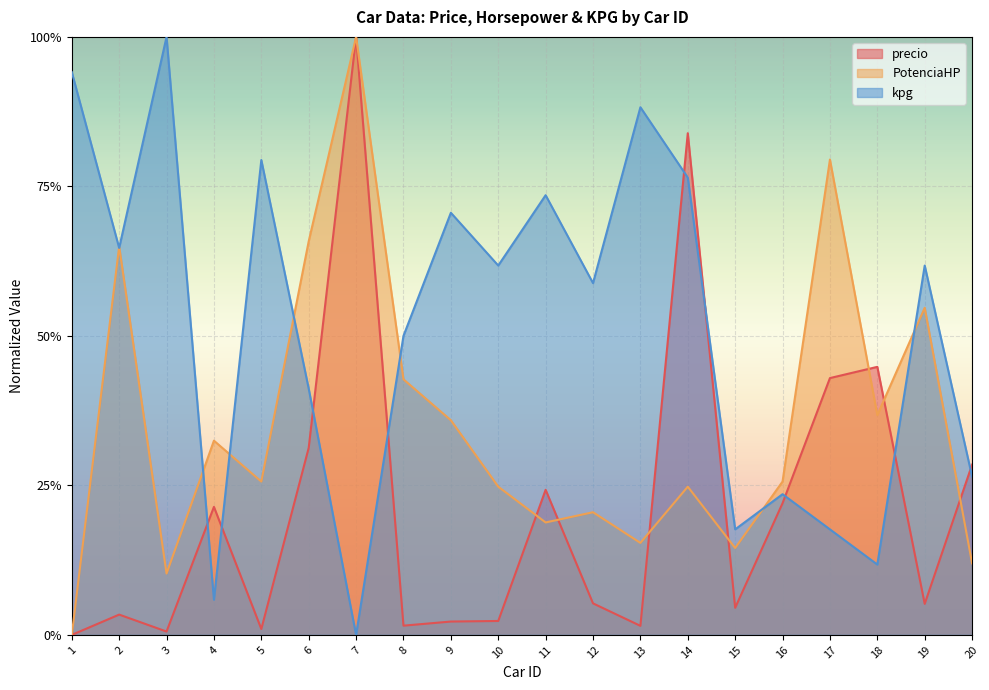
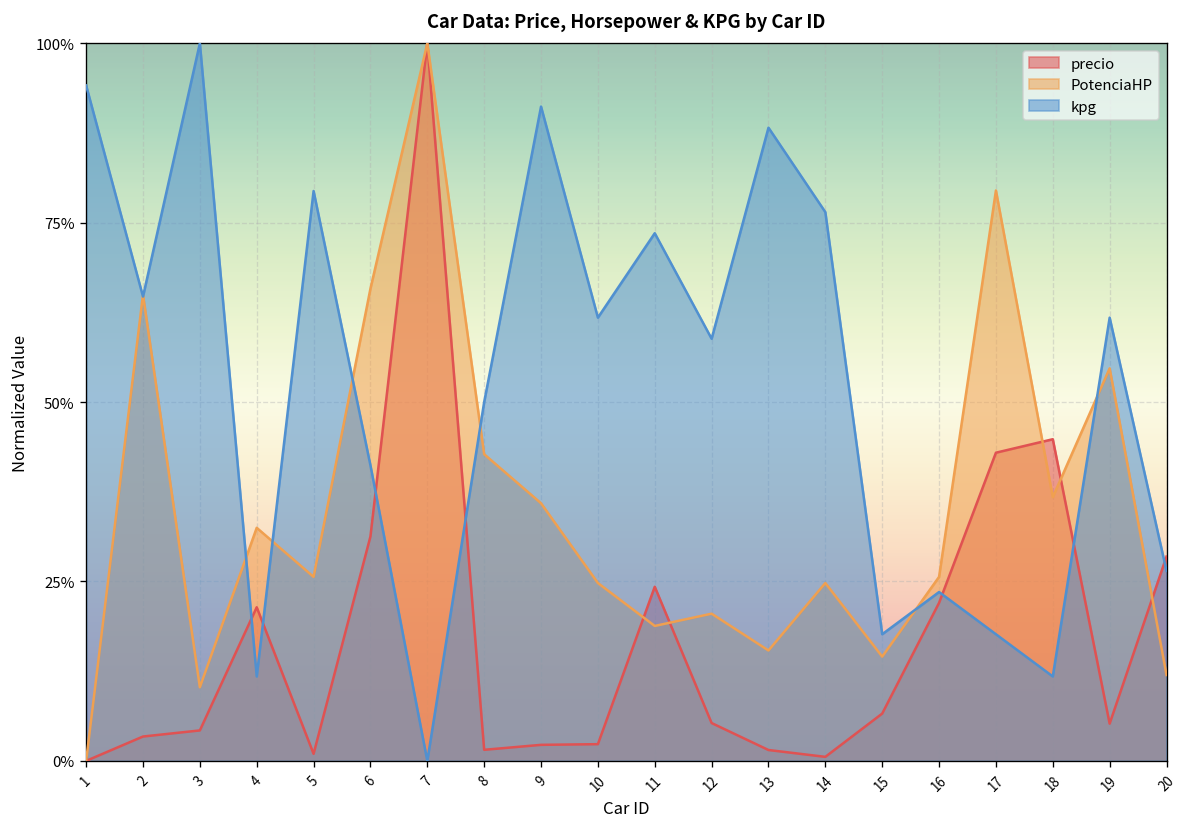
  {
    "precio": {
      "2": "3%",
-     "3": "1%",
+     "3": "4%",
      "4": "21%",
      "5": "1%",
      "6": "31%",
      "8": "2%",
      "9": "2%",
      "10": "2%",
      "11": "24%",
      "12": "5%",
      "13": "2%",
-     "14": "84%",
-     "15": "5%",
+     "14": "1%",
+     "15": "7%",
      "16": "22%",
      "17": "43%",
      "18": "45%",
      "19": "5%",
      "20": "28%"
    },
    "PotenciaHP": {
      "3": "10%",
      "4": "32%",
      "5": "26%",
      "6": "66%",
      "8": "43%",
      "9": "36%",
      "10": "25%",
      "11": "19%",
      "12": "21%",
      "13": "15%",
      "14": "25%",
      "15": "15%",
      "16": "26%",
      "17": "79%",
      "18": "37%",
      "19": "55%",
      "20": "12%"
    },
    "kpg": {
      "1": "94%",
      "3": "100%",
-     "4": "6%",
+     "4": "12%",
      "5": "79%",
      "6": "41%",
      "7": "0%",
      "8": "50%",
-     "9": "71%",
+     "9": "91%",
      "10": "62%",
      "11": "74%",
      "12": "59%",
      "13": "88%",
      "14": "76%",
      "15": "18%",
      "16": "24%",
      "17": "18%",
      "18": "12%",
      "19": "62%",
      "20": "26%"
    }
  }
